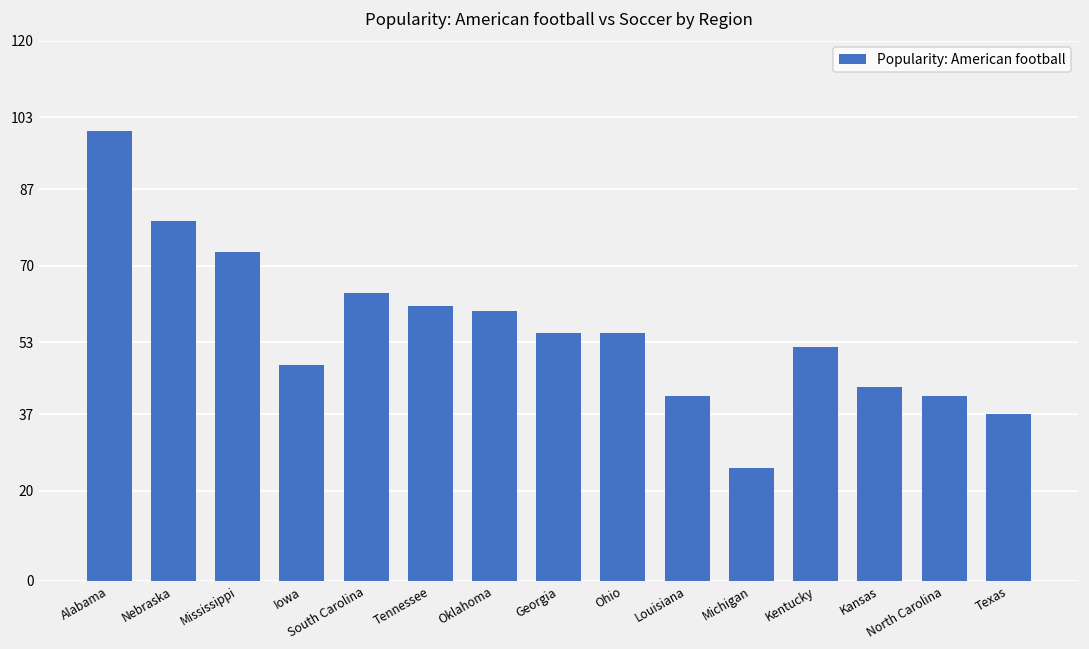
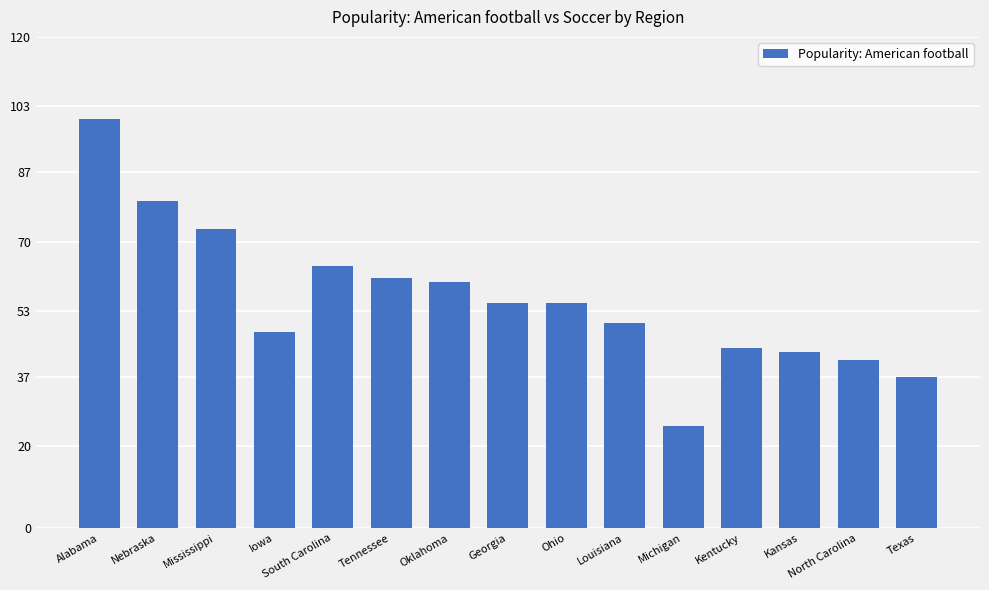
  {
    "Alabama": 100,
    "Nebraska": 80,
    "Mississippi": 73,
    "Iowa": 48,
    "South Carolina": 64,
    "Tennessee": 61,
    "Oklahoma": 60,
    "Georgia": 55,
    "Ohio": 55,
-   "Louisiana": 41,
+   "Louisiana": 50,
    "Michigan": 25,
-   "Kentucky": 52,
+   "Kentucky": 44,
    "Kansas": 43,
    "North Carolina": 41,
    "Texas": 37
  }
